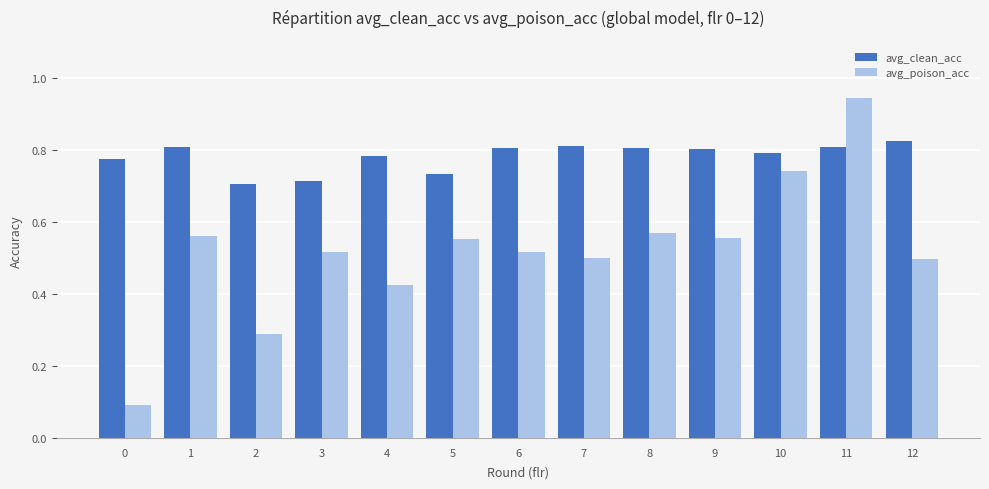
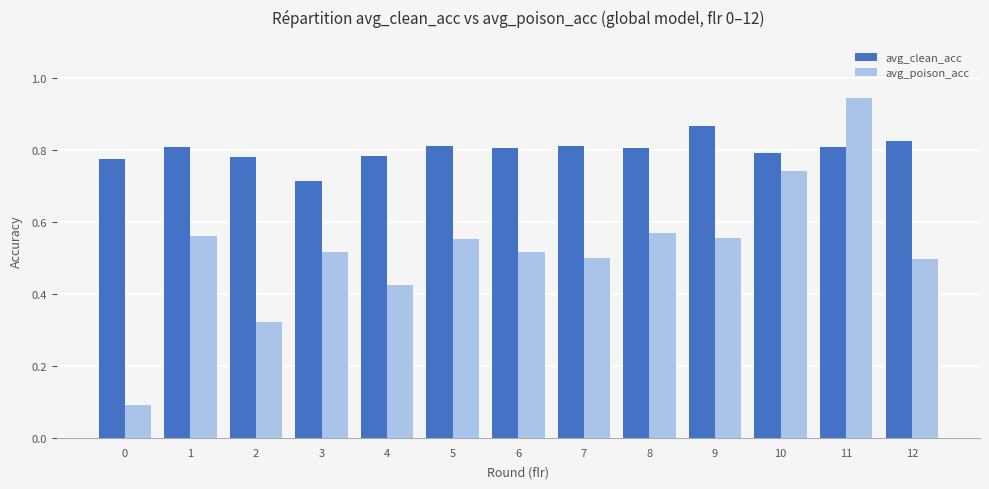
  {
    "avg_clean_acc": {
      "0": 0.78,
      "1": 0.81,
-     "2": 0.71,
+     "2": 0.78,
      "3": 0.71,
      "4": 0.78,
-     "5": 0.73,
+     "5": 0.81,
      "6": 0.81,
      "7": 0.81,
      "8": 0.81,
-     "9": 0.80,
+     "9": 0.87,
      "10": 0.79,
      "11": 0.81,
      "12": 0.83
    },
    "avg_poison_acc": {
      "0": 0.09,
      "1": 0.56,
-     "2": 0.29,
+     "2": 0.32,
      "3": 0.52,
      "4": 0.43,
      "5": 0.55,
      "6": 0.52,
      "7": 0.50,
      "8": 0.57,
      "9": 0.56,
      "10": 0.74,
      "11": 0.95,
      "12": 0.50
    }
  }
